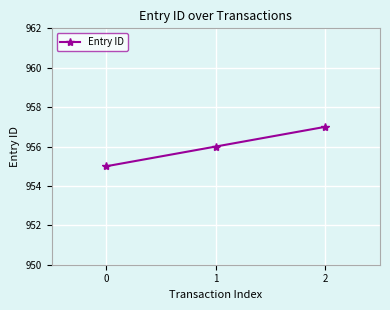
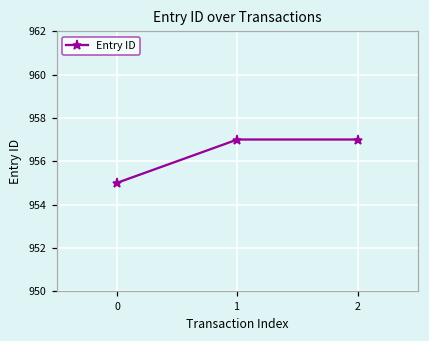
  {
    "0": 955,
-   "1": 956,
+   "1": 957,
    "2": 957
  }
